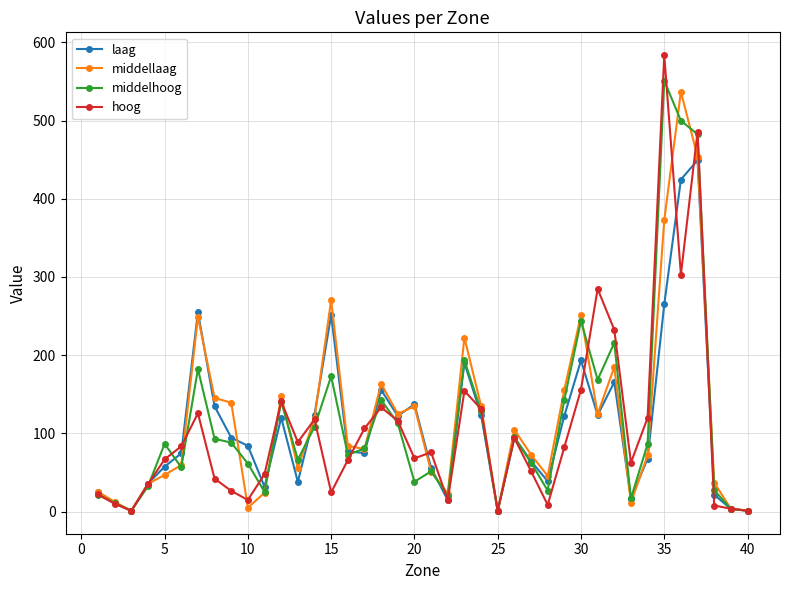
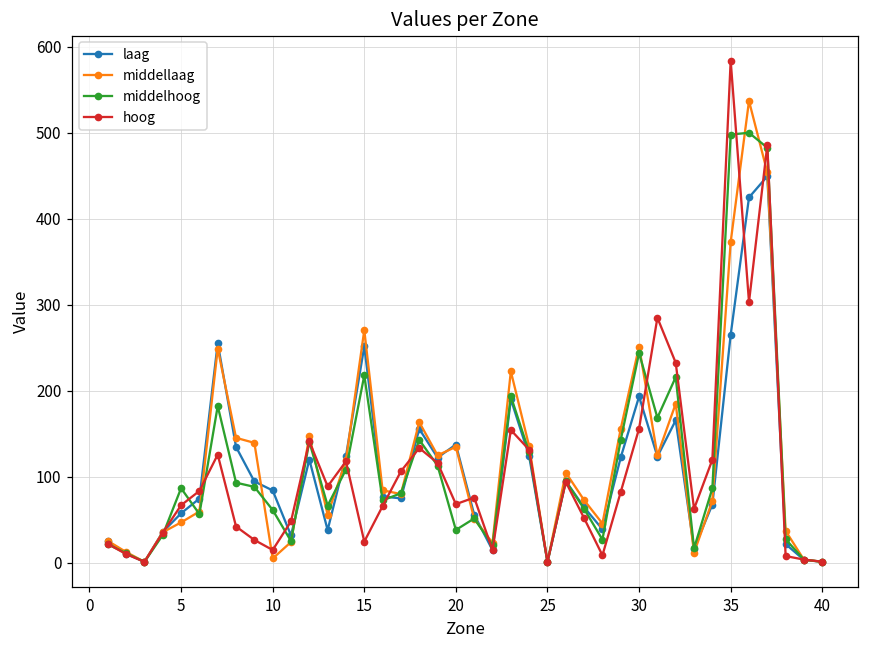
  {
    "laag": {
      "5": 60,
      "10": 80,
      "15": 250,
      "30": 190,
      "35": 270
    },
    "middellaag": {
      "5": 50,
      "10": 10,
      "15": 270,
      "30": 250,
      "35": 370
    },
    "middelhoog": {
      "5": 90,
      "10": 60,
-     "15": 170,
+     "15": 220,
      "20": 40,
      "30": 240,
-     "35": 550
+     "35": 500
    },
    "hoog": {
      "5": 70,
      "10": 10,
      "15": 20,
      "20": 70,
      "30": 160,
      "35": 580
    }
  }
